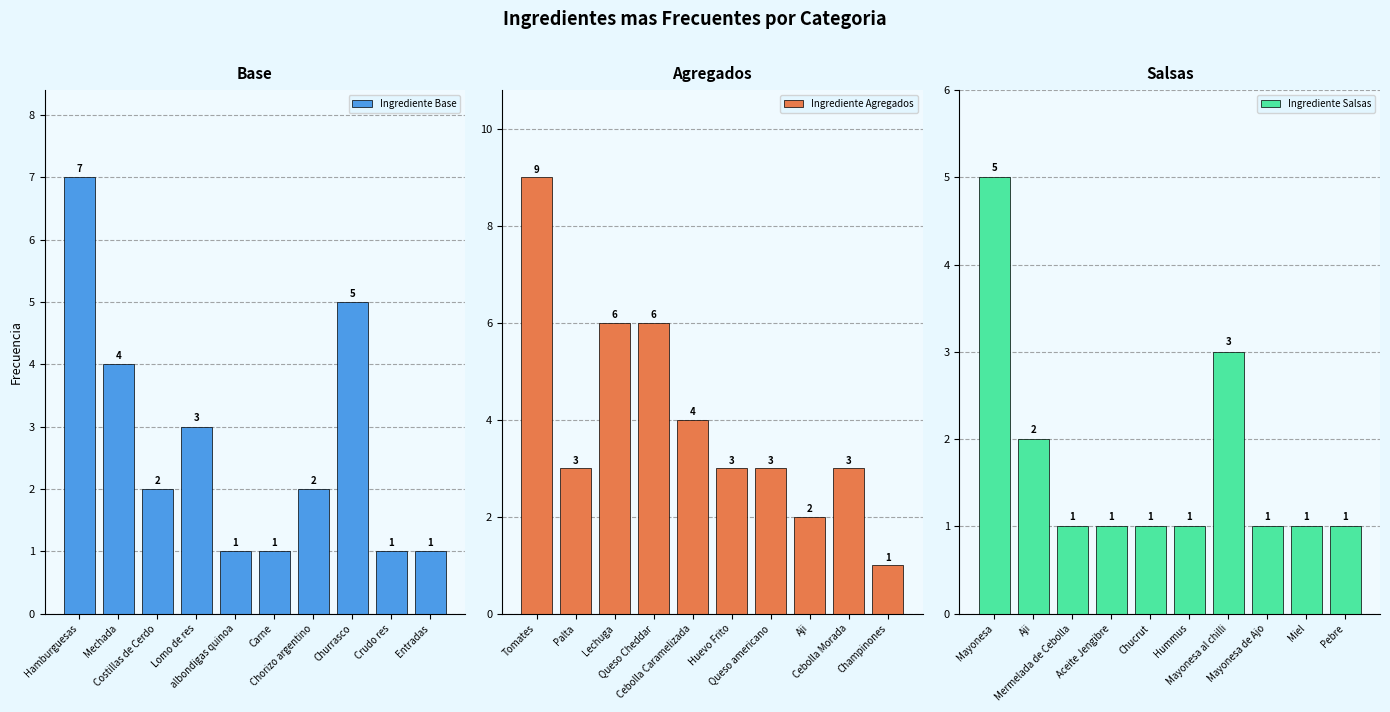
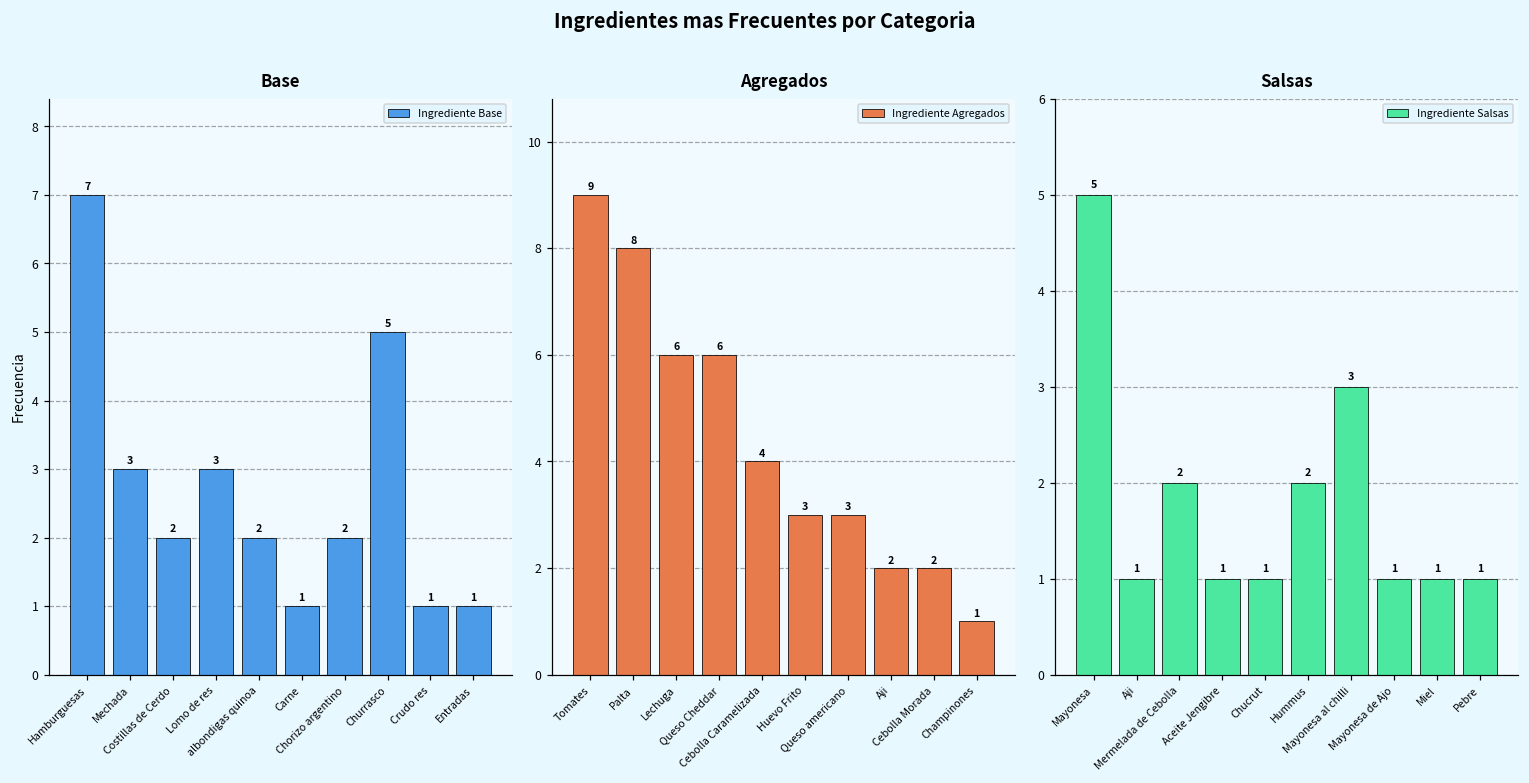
  {
    "Base": {
      "Hamburguesas": 7,
-     "Mechada": 4,
+     "Mechada": 3,
      "Costillas de Cerdo": 2,
      "Lomo de res": 3,
-     "albondigas quinoa": 1,
+     "albondigas quinoa": 2,
      "Carne": 1,
      "Chorizo argentino": 2,
      "Churrasco": 5,
      "Crudo res": 1,
      "Entradas": 1
    },
    "Agregados": {
      "Tomates": 9,
-     "Palta": 3,
+     "Palta": 8,
      "Lechuga": 6,
      "Queso Cheddar": 6,
      "Cebolla Caramelizada": 4,
      "Huevo Frito": 3,
      "Queso americano": 3,
      "Aji": 2,
-     "Cebolla Morada": 3,
+     "Cebolla Morada": 2,
      "Champinones": 1
    },
    "Salsas": {
      "Mayonesa": 5,
-     "Aji": 2,
-     "Mermelada de Cebolla": 1,
+     "Aji": 1,
+     "Mermelada de Cebolla": 2,
      "Aceite Jengibre": 1,
      "Chucrut": 1,
-     "Hummus": 1,
+     "Hummus": 2,
      "Mayonesa al chilli": 3,
      "Mayonesa de Ajo": 1,
      "Miel": 1,
      "Pebre": 1
    }
  }
